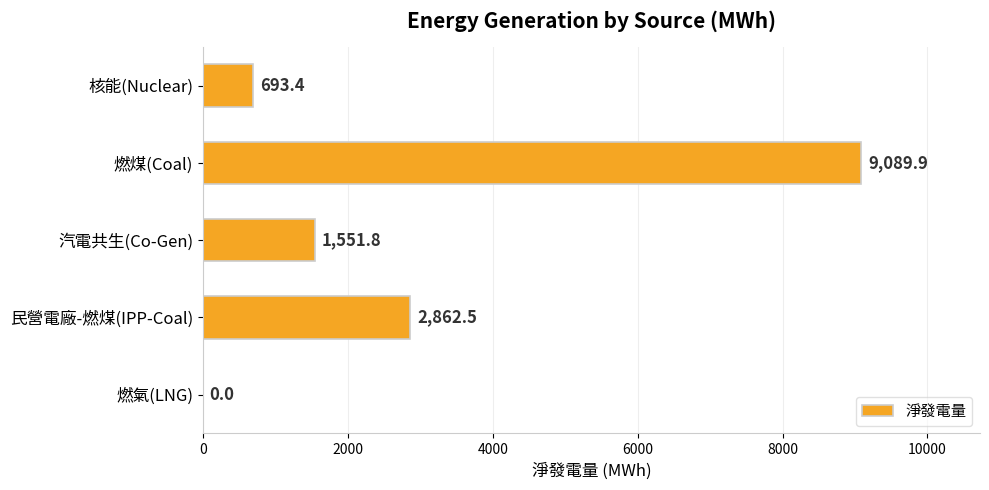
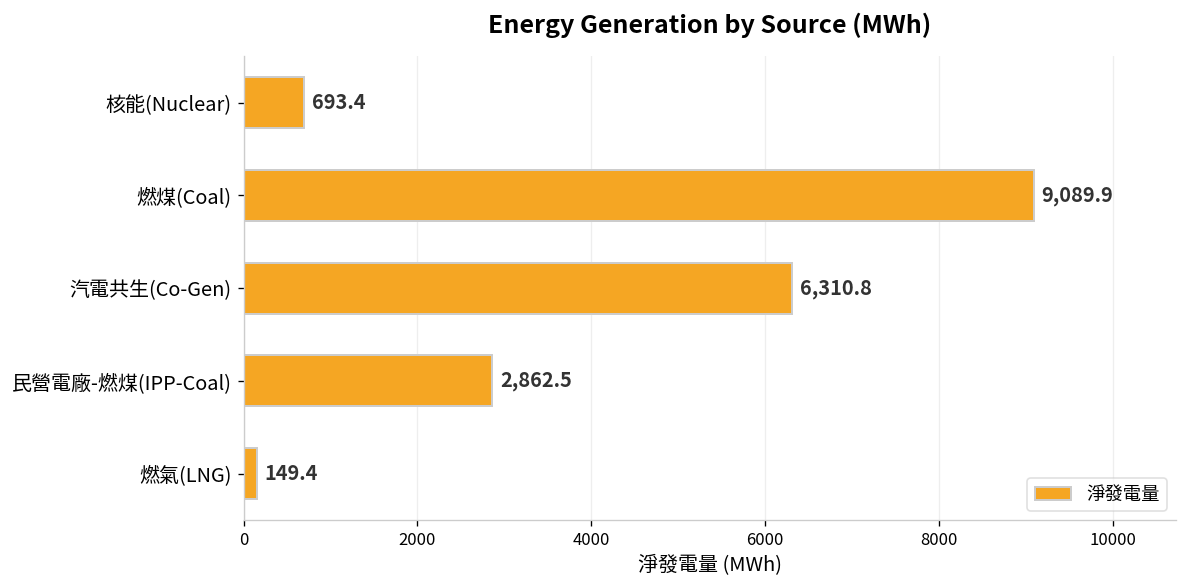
  {
    "核能(Nuclear)": "693.4",
    "燃煤(Coal)": "9,089.9",
-   "汽電共生(Co-Gen)": "1,551.8",
+   "汽電共生(Co-Gen)": "6,310.8",
    "民營電廠-燃煤(IPP-Coal)": "2,862.5",
-   "燃氣(LNG)": "0.0"
+   "燃氣(LNG)": "149.4"
  }
